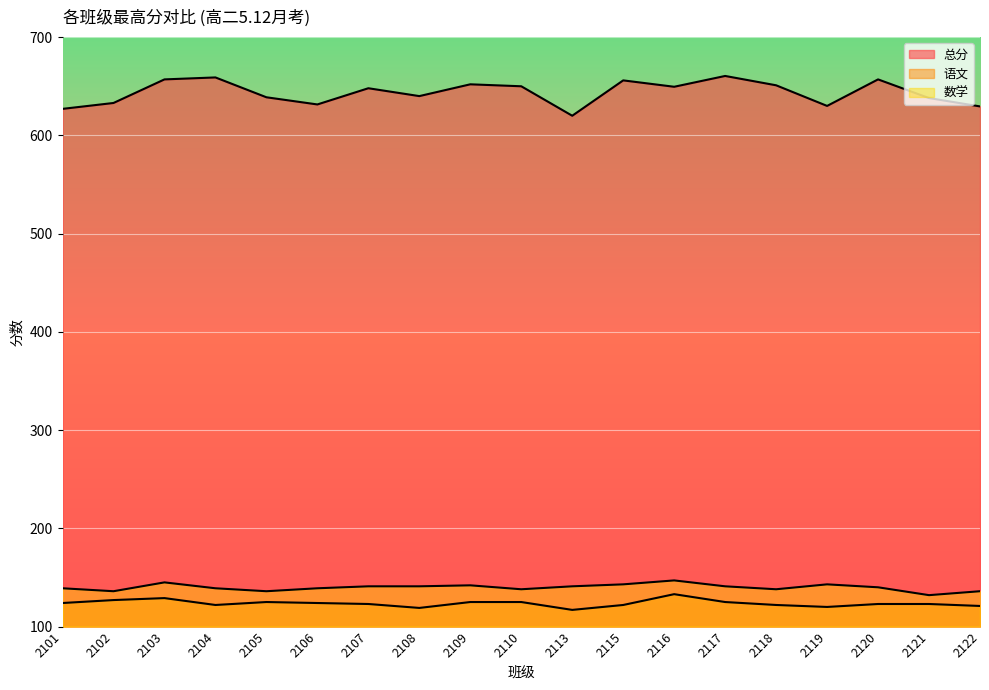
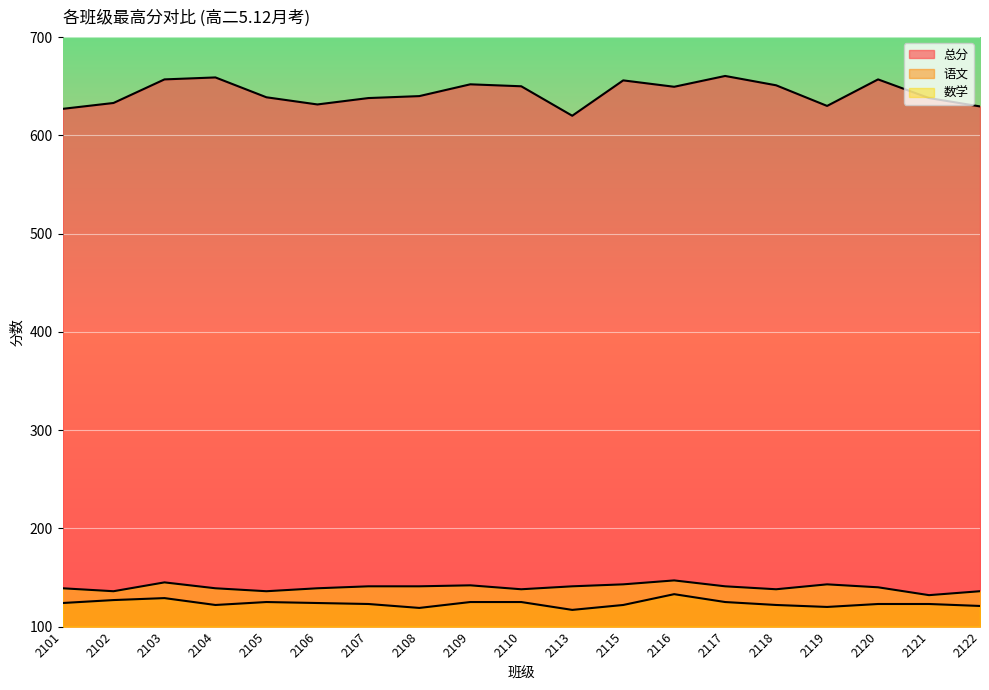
  {
    "总分": {
      "2101": 630,
      "2102": 630,
      "2103": 660,
      "2104": 660,
      "2105": 640,
      "2106": 630,
-     "2107": 650,
+     "2107": 640,
      "2108": 640,
      "2109": 650,
      "2110": 650,
      "2113": 620,
      "2115": 660,
      "2116": 650,
      "2117": 660,
      "2118": 650,
      "2119": 630,
      "2120": 660,
      "2122": 630
    },
    "语文": {
      "2101": 120,
      "2102": 130,
      "2103": 130,
      "2104": 120,
      "2105": 130,
      "2106": 120,
      "2107": 120,
      "2108": 120,
      "2109": 130,
      "2110": 130,
      "2113": 120,
      "2115": 120,
      "2116": 130,
      "2117": 130,
      "2118": 120,
      "2119": 120,
      "2120": 120,
      "2121": 120,
      "2122": 120
    },
    "数学": {
      "2101": 140,
      "2102": 140,
      "2103": 150,
      "2104": 140,
      "2105": 140,
      "2106": 140,
      "2107": 140,
      "2108": 140,
      "2109": 140,
      "2110": 140,
      "2113": 140,
      "2115": 140,
      "2116": 150,
      "2117": 140,
      "2118": 140,
      "2119": 140,
      "2120": 140,
      "2121": 130,
      "2122": 140
    }
  }
